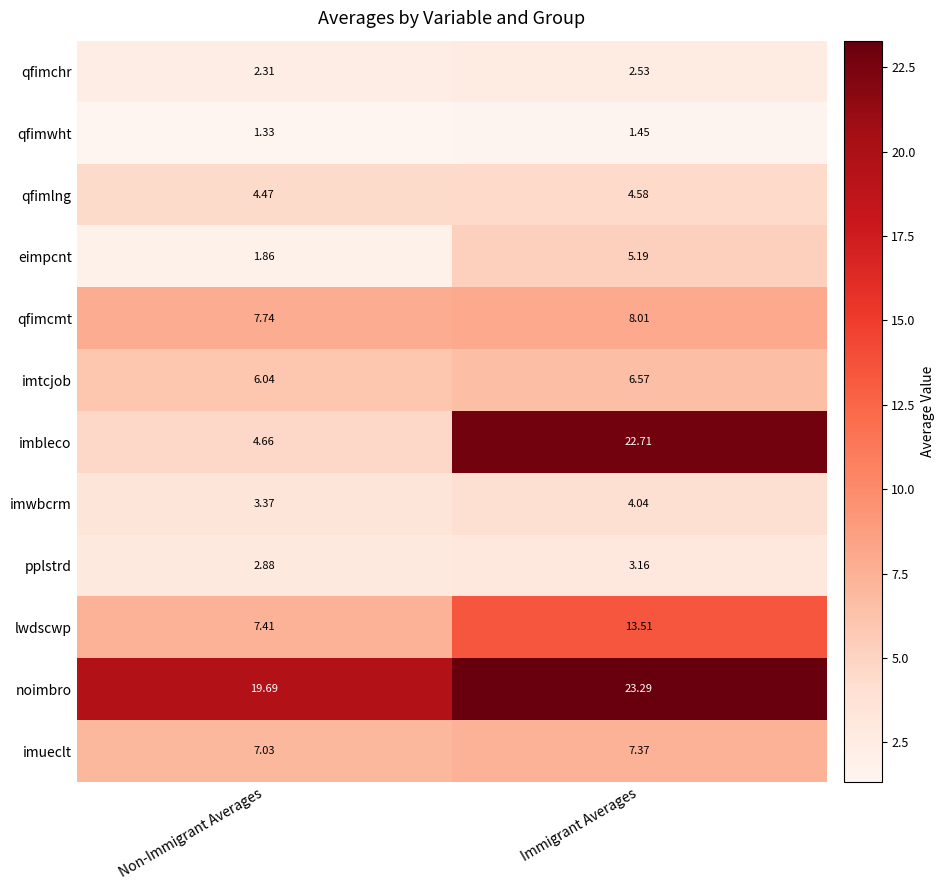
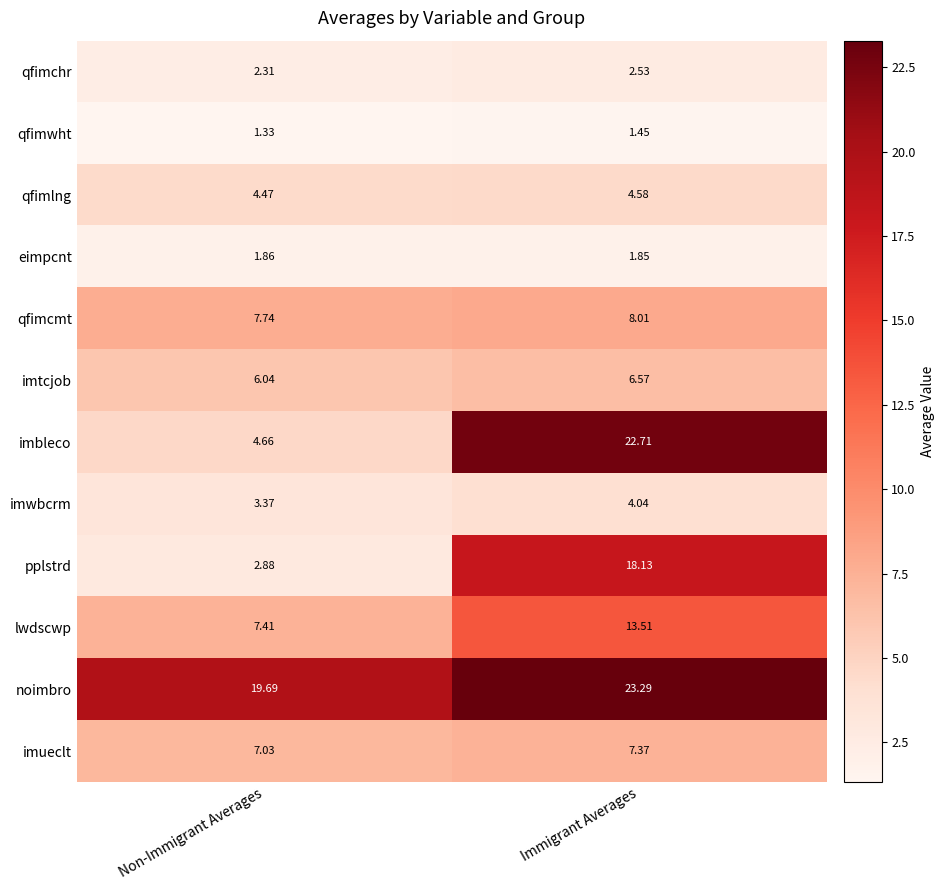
  {
    "qfimchr": {
      "Non-Immigrant Averages": 2.31,
      "Immigrant Averages": 2.53
    },
    "qfimwht": {
      "Non-Immigrant Averages": 1.33,
      "Immigrant Averages": 1.45
    },
    "qfimlng": {
      "Non-Immigrant Averages": 4.47,
      "Immigrant Averages": 4.58
    },
    "eimpcnt": {
      "Non-Immigrant Averages": 1.86,
-     "Immigrant Averages": 5.19
+     "Immigrant Averages": 1.85
    },
    "qfimcmt": {
      "Non-Immigrant Averages": 7.74,
      "Immigrant Averages": 8.01
    },
    "imtcjob": {
      "Non-Immigrant Averages": 6.04,
      "Immigrant Averages": 6.57
    },
    "imbleco": {
      "Non-Immigrant Averages": 4.66,
      "Immigrant Averages": 22.71
    },
    "imwbcrm": {
      "Non-Immigrant Averages": 3.37,
      "Immigrant Averages": 4.04
    },
    "pplstrd": {
      "Non-Immigrant Averages": 2.88,
-     "Immigrant Averages": 3.16
+     "Immigrant Averages": 18.13
    },
    "lwdscwp": {
      "Non-Immigrant Averages": 7.41,
      "Immigrant Averages": 13.51
    },
    "noimbro": {
      "Non-Immigrant Averages": 19.69,
      "Immigrant Averages": 23.29
    },
    "imueclt": {
      "Non-Immigrant Averages": 7.03,
      "Immigrant Averages": 7.37
    }
  }
